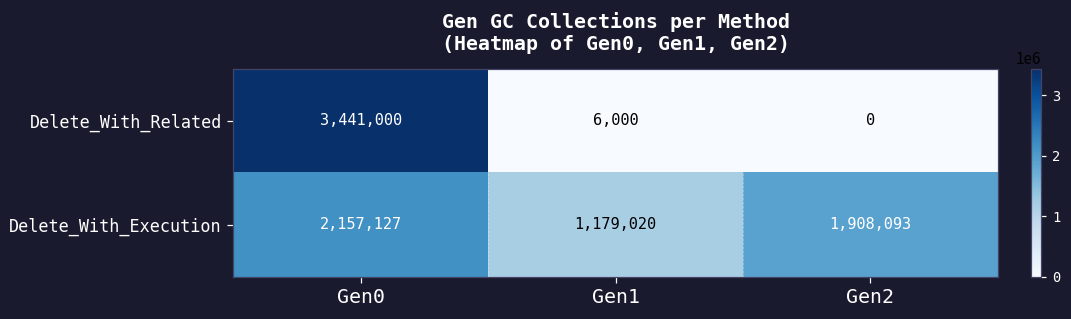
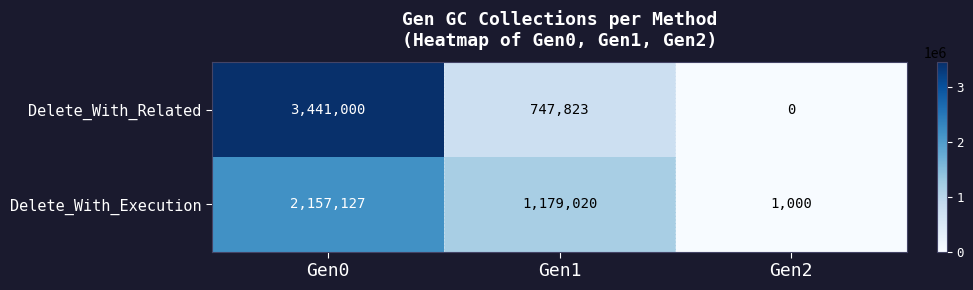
  {
    "Delete_With_Related": {
      "Gen0": "3,441,000",
-     "Gen1": "6,000",
+     "Gen1": "747,823",
      "Gen2": "0"
    },
    "Delete_With_Execution": {
      "Gen0": "2,157,127",
      "Gen1": "1,179,020",
-     "Gen2": "1,908,093"
+     "Gen2": "1,000"
    }
  }
